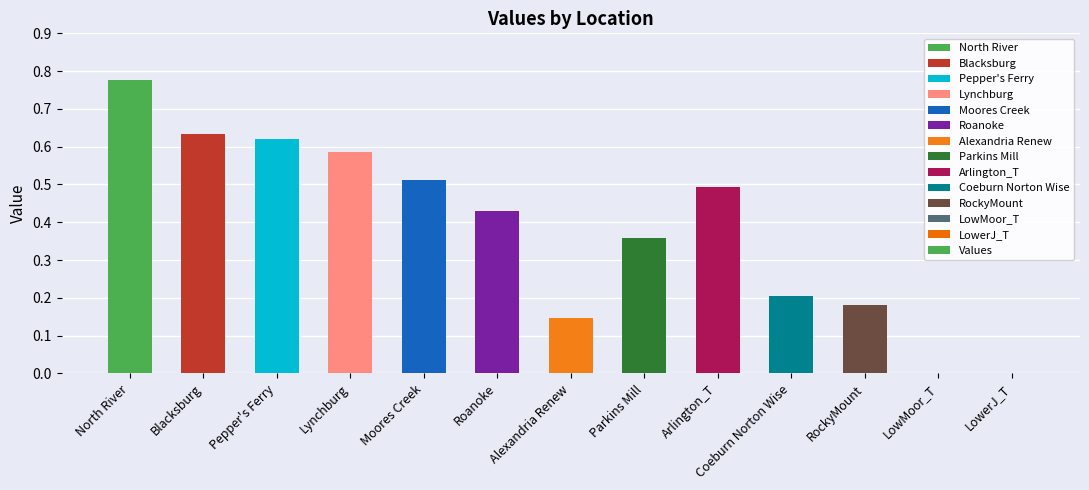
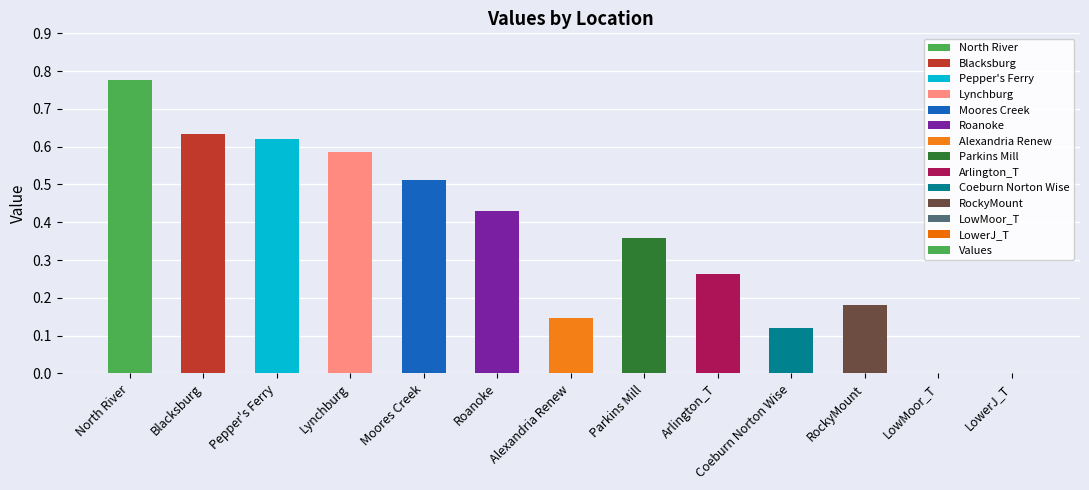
  {
    "North River": 0.78,
    "Blacksburg": 0.63,
    "Pepper's Ferry": 0.62,
    "Lynchburg": 0.59,
    "Moores Creek": 0.51,
    "Roanoke": 0.43,
    "Alexandria Renew": 0.15,
    "Parkins Mill": 0.36,
-   "Arlington_T": 0.49,
-   "Coeburn Norton Wise": 0.20,
+   "Arlington_T": 0.26,
+   "Coeburn Norton Wise": 0.12,
    "RockyMount": 0.18,
    "LowMoor_T": 0.00,
    "LowerJ_T": 0.00
  }
